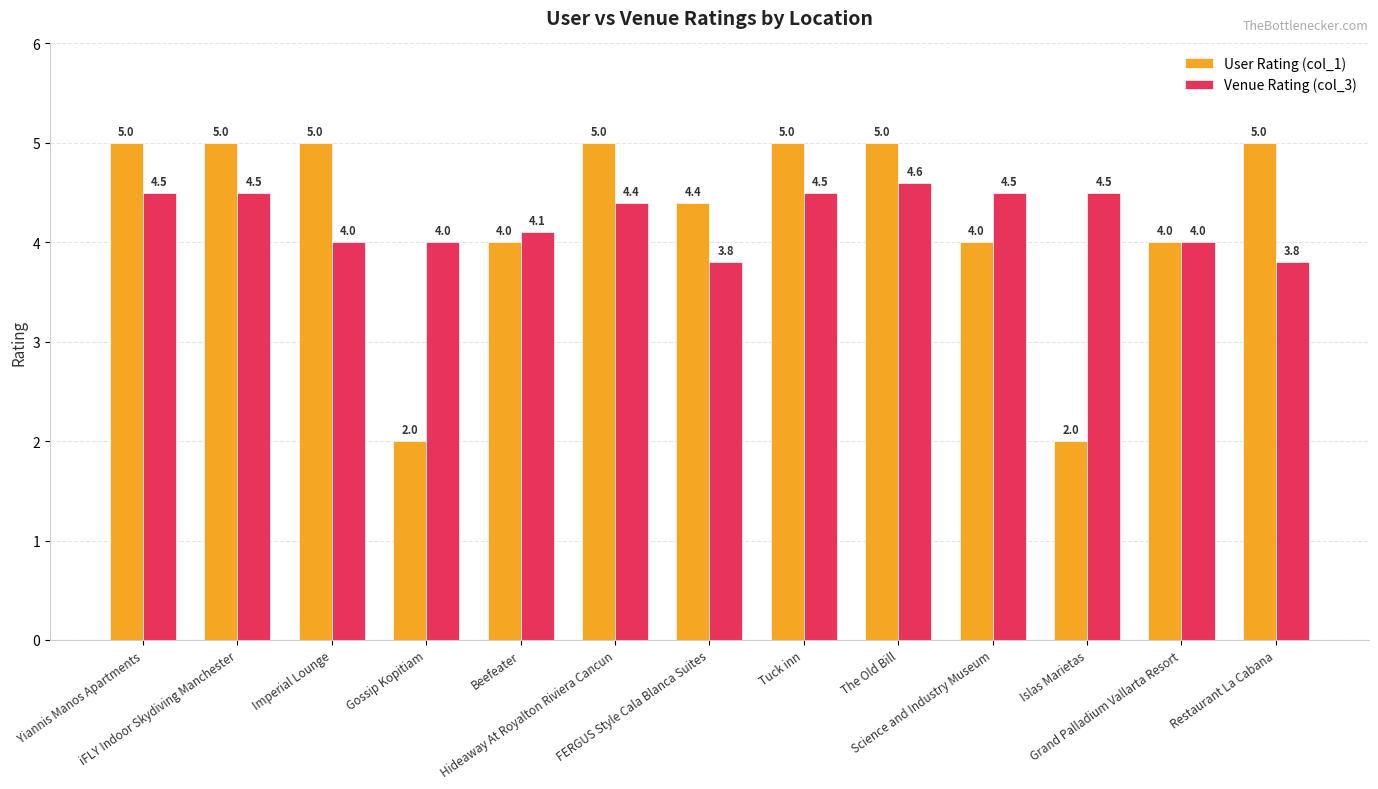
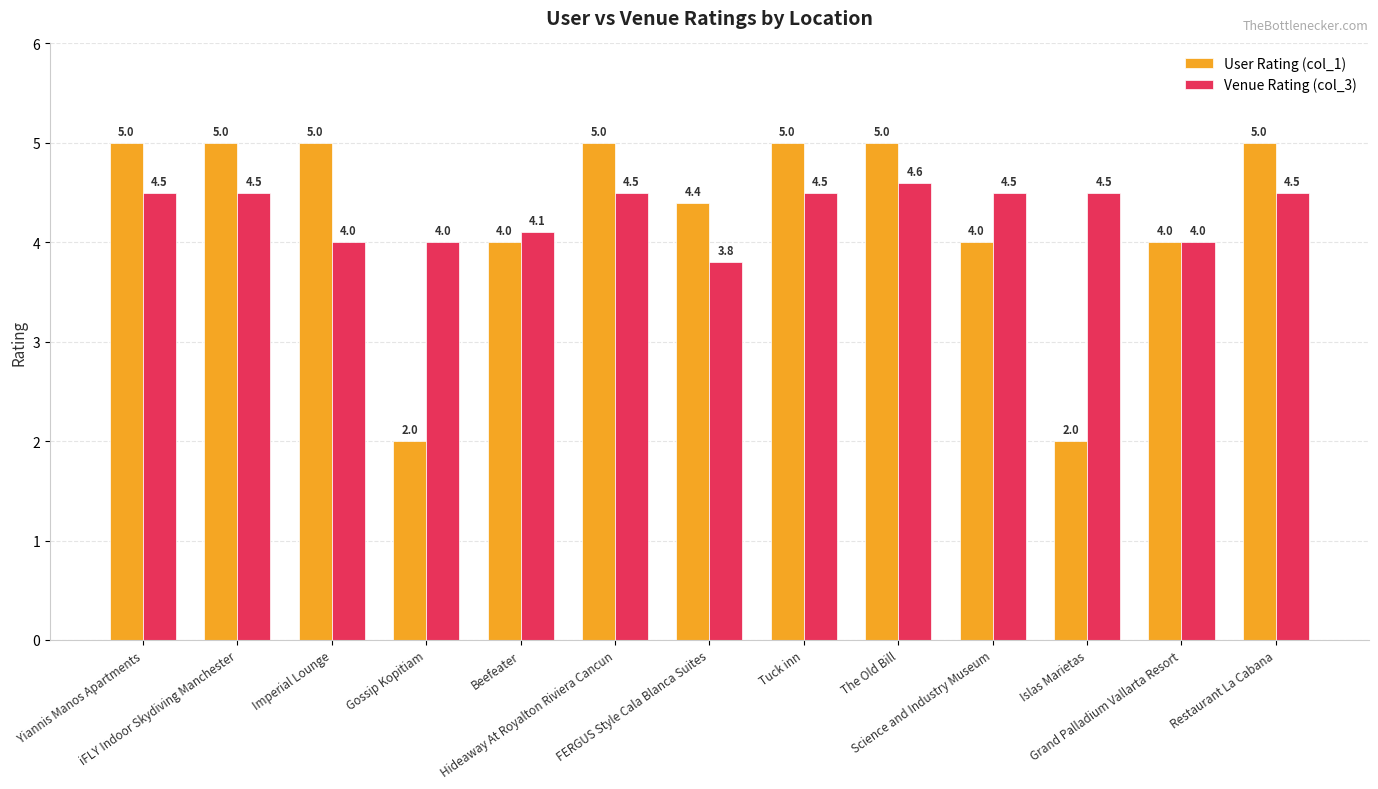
  {
    "User Rating (col_1)": {
      "Yiannis Manos Apartments": 5.0,
      "iFLY Indoor Skydiving Manchester": 5.0,
      "Imperial Lounge": 5.0,
      "Gossip Kopitiam": 2.0,
      "Beefeater": 4.0,
      "Hideaway At Royalton Riviera Cancun": 5.0,
      "FERGUS Style Cala Blanca Suites": 4.4,
      "Tuck inn": 5.0,
      "The Old Bill": 5.0,
      "Science and Industry Museum": 4.0,
      "Islas Marietas": 2.0,
      "Grand Palladium Vallarta Resort": 4.0,
      "Restaurant La Cabana": 5.0
    },
    "Venue Rating (col_3)": {
      "Yiannis Manos Apartments": 4.5,
      "iFLY Indoor Skydiving Manchester": 4.5,
      "Imperial Lounge": 4.0,
      "Gossip Kopitiam": 4.0,
      "Beefeater": 4.1,
-     "Hideaway At Royalton Riviera Cancun": 4.4,
+     "Hideaway At Royalton Riviera Cancun": 4.5,
      "FERGUS Style Cala Blanca Suites": 3.8,
      "Tuck inn": 4.5,
      "The Old Bill": 4.6,
      "Science and Industry Museum": 4.5,
      "Islas Marietas": 4.5,
      "Grand Palladium Vallarta Resort": 4.0,
-     "Restaurant La Cabana": 3.8
+     "Restaurant La Cabana": 4.5
    }
  }
